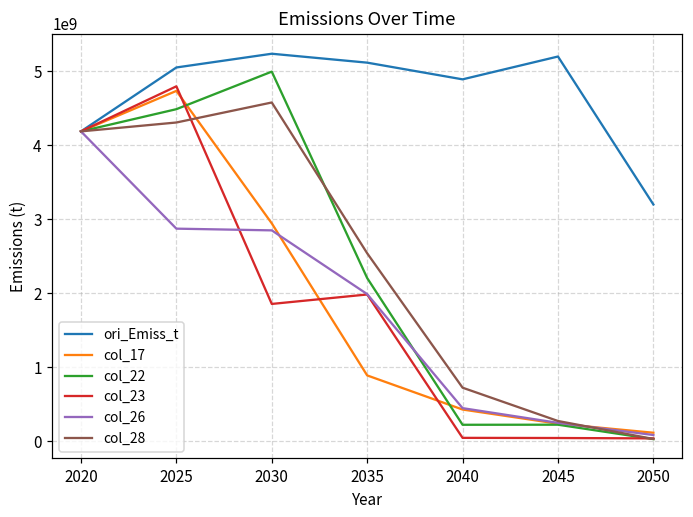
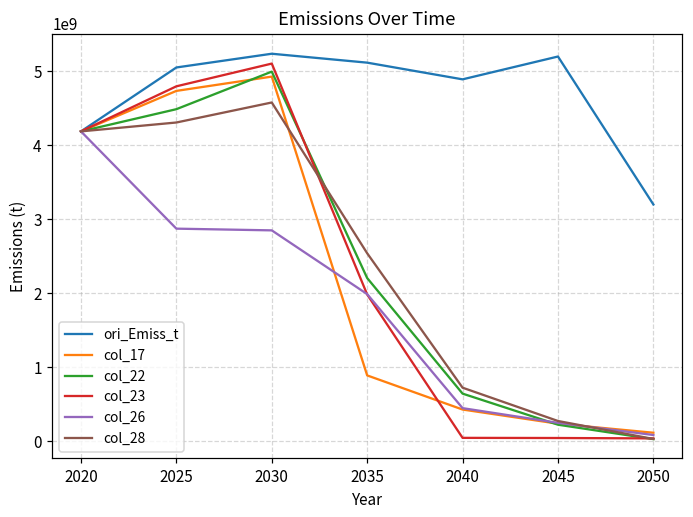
  {
    "ori_Emiss_t": {
      "2025": 5100000000,
      "2030": 5200000000,
      "2035": 5100000000,
      "2040": 4900000000,
      "2045": 5200000000,
      "2050": 3200000000
    },
    "col_17": {
      "2025": 4700000000,
-     "2030": 2900000000,
+     "2030": 4900000000,
      "2035": 900000000
    },
    "col_22": {
      "2025": 4500000000,
      "2030": 5000000000,
      "2035": 2200000000,
-     "2040": 200000000
+     "2040": 600000000
    },
    "col_23": {
      "2025": 4800000000,
-     "2030": 1900000000,
+     "2030": 5100000000,
      "2040": 0,
      "2045": 0
    },
    "col_26": {
      "2025": 2900000000,
      "2030": 2900000000
    },
    "col_28": {
      "2025": 4300000000,
      "2030": 4600000000,
      "2035": 2500000000,
      "2040": 700000000
    }
  }
